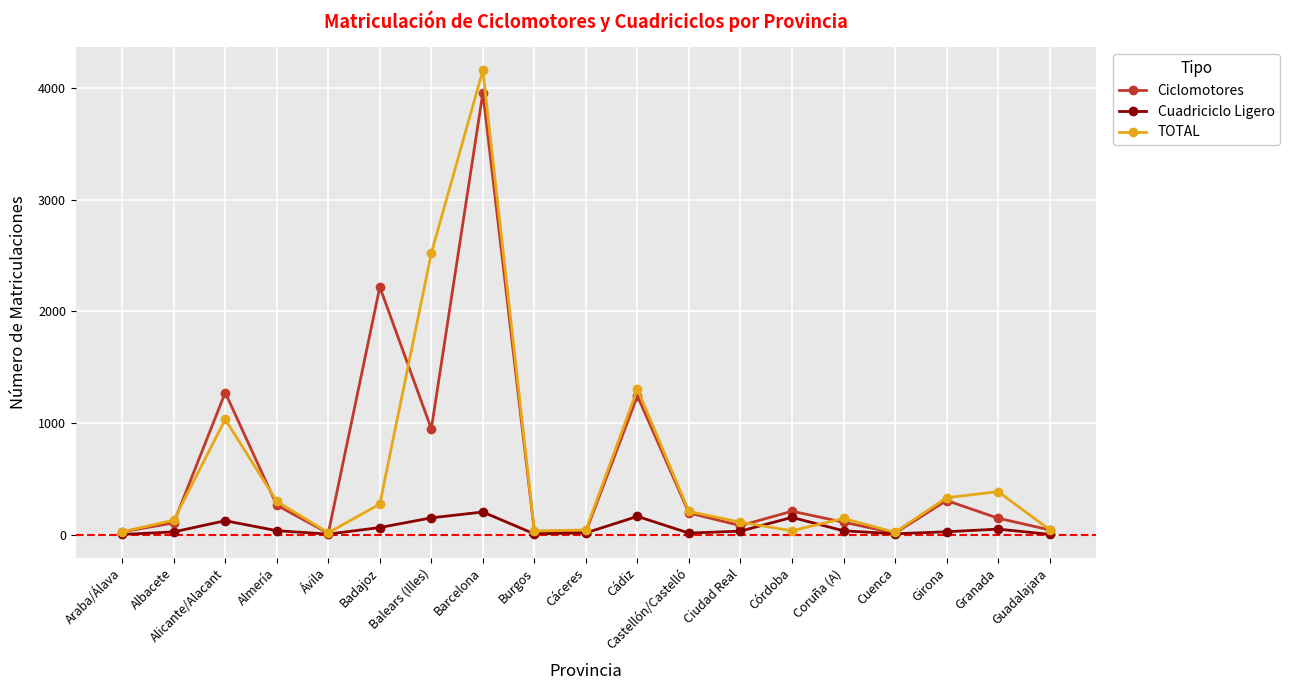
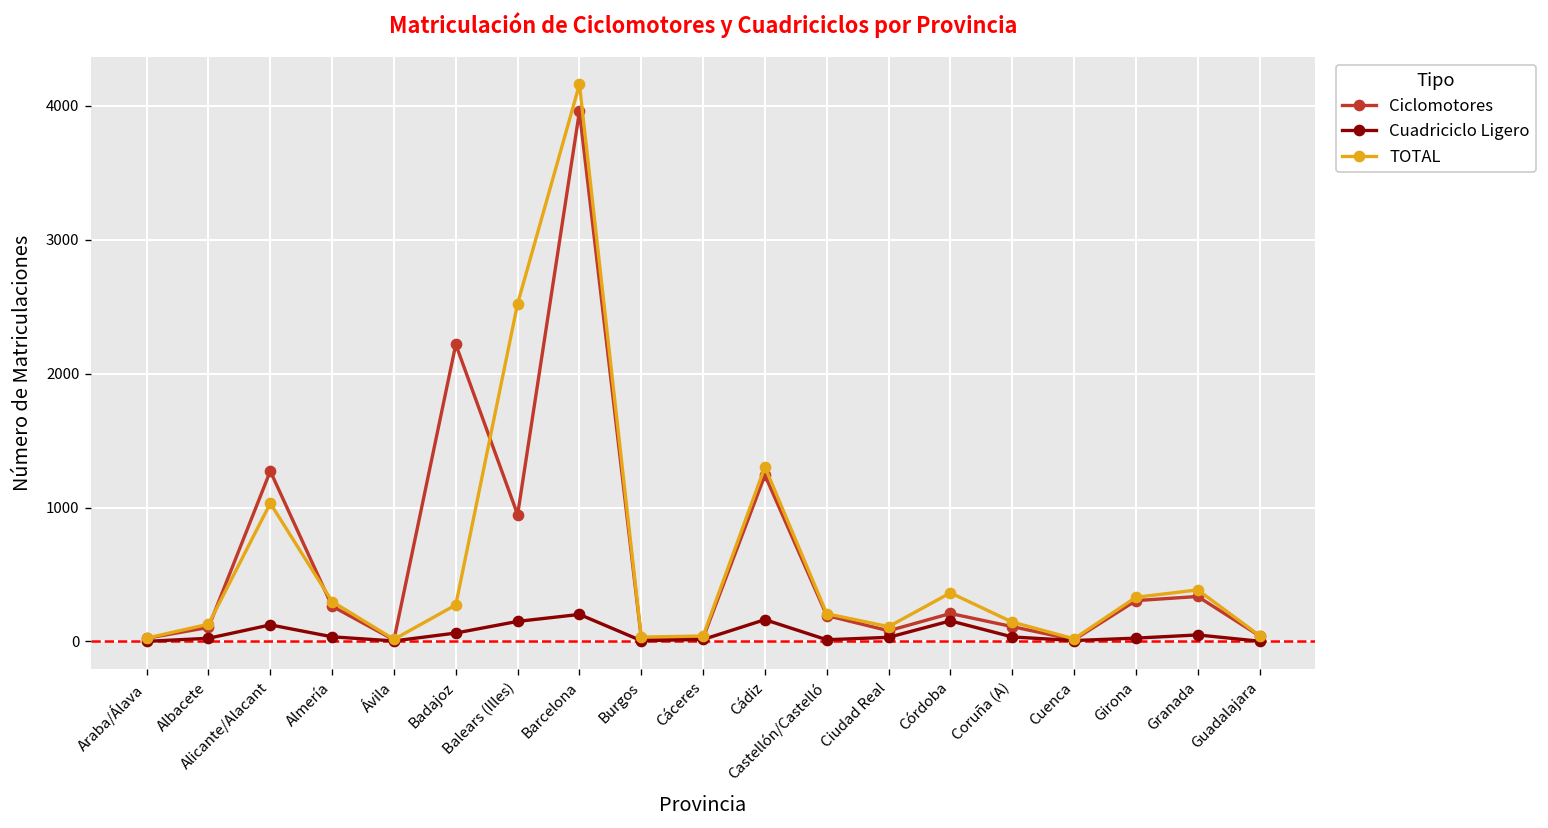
  {
    "Ciclomotores": {
      "Albacete": 110,
      "Alicante/Alacant": 1270,
      "Almería": 260,
      "Badajoz": 2220,
      "Balears (Illes)": 950,
      "Barcelona": 3960,
      "Cádiz": 1240,
      "Ciudad Real": 80,
      "Córdoba": 210,
      "Coruña (A)": 110,
      "Girona": 310,
-     "Granada": 150
+     "Granada": 340
    },
    "Cuadriciclo Ligero": {
      "Araba/Álava": 0,
      "Albacete": 20,
      "Alicante/Alacant": 120,
      "Almería": 40,
      "Badajoz": 60,
      "Balears (Illes)": 150,
      "Barcelona": 200,
      "Cádiz": 160,
      "Castellón/Castelló": 10,
      "Ciudad Real": 30,
      "Córdoba": 150,
      "Coruña (A)": 30,
      "Girona": 30,
      "Granada": 50,
      "Guadalajara": 0
    },
    "TOTAL": {
      "Albacete": 130,
      "Alicante/Alacant": 1030,
      "Almería": 300,
      "Badajoz": 270,
      "Balears (Illes)": 2520,
      "Barcelona": 4160,
      "Cádiz": 1300,
      "Ciudad Real": 110,
-     "Córdoba": 30,
+     "Córdoba": 360,
      "Coruña (A)": 150,
      "Girona": 330,
      "Granada": 390
    }
  }
